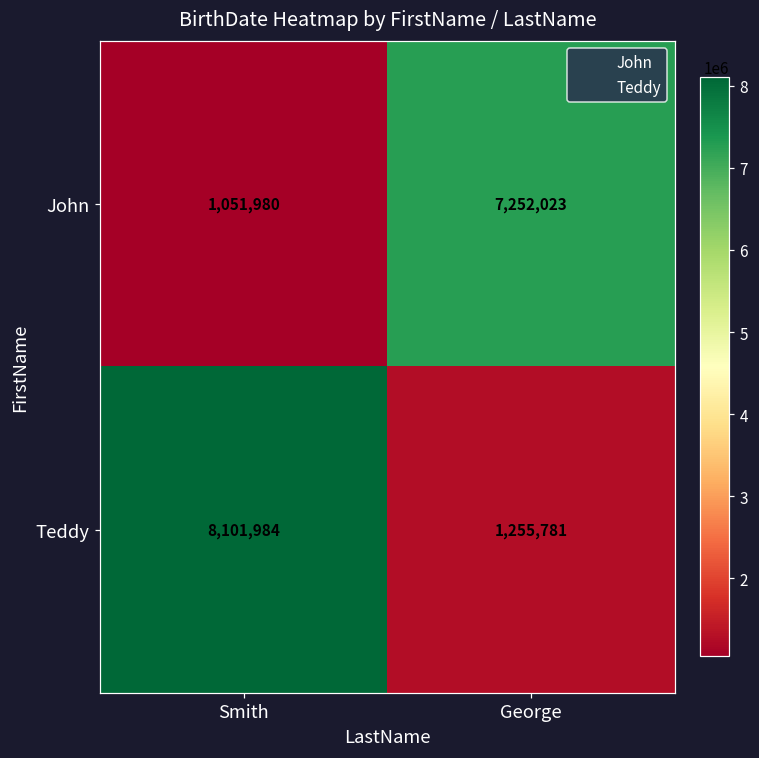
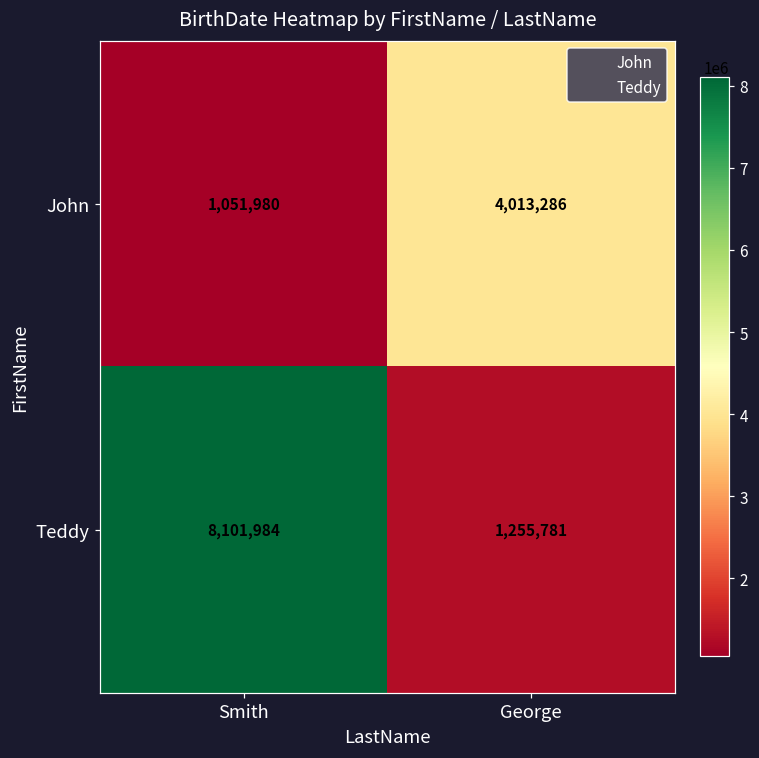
  {
    "John": {
      "Smith": "1,051,980",
-     "George": "7,252,023"
+     "George": "4,013,286"
    },
    "Teddy": {
      "Smith": "8,101,984",
      "George": "1,255,781"
    }
  }
